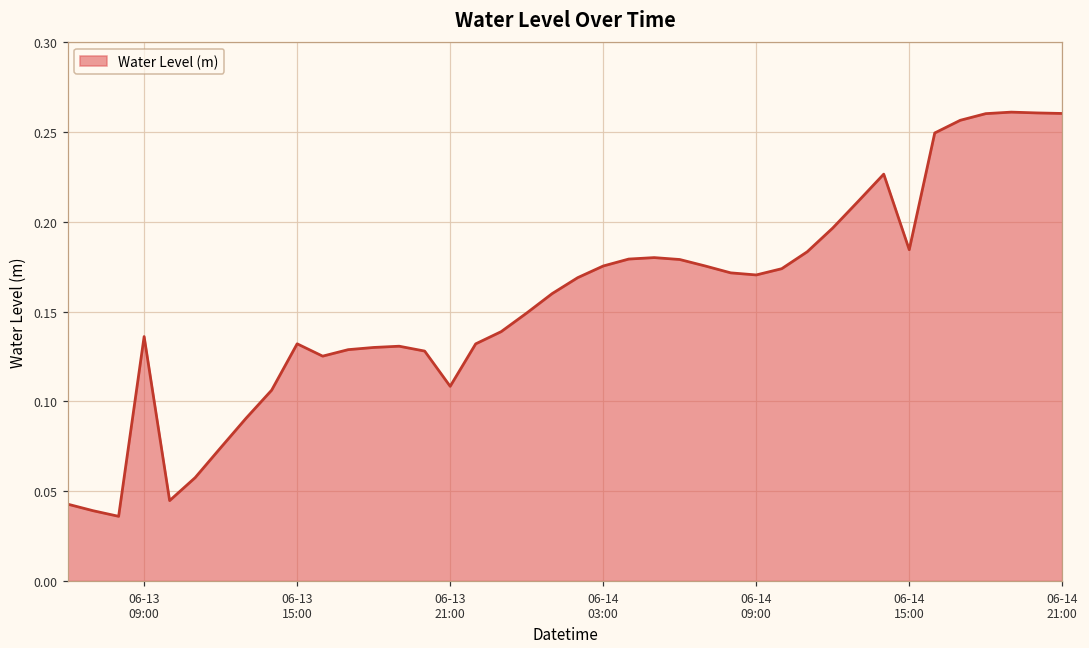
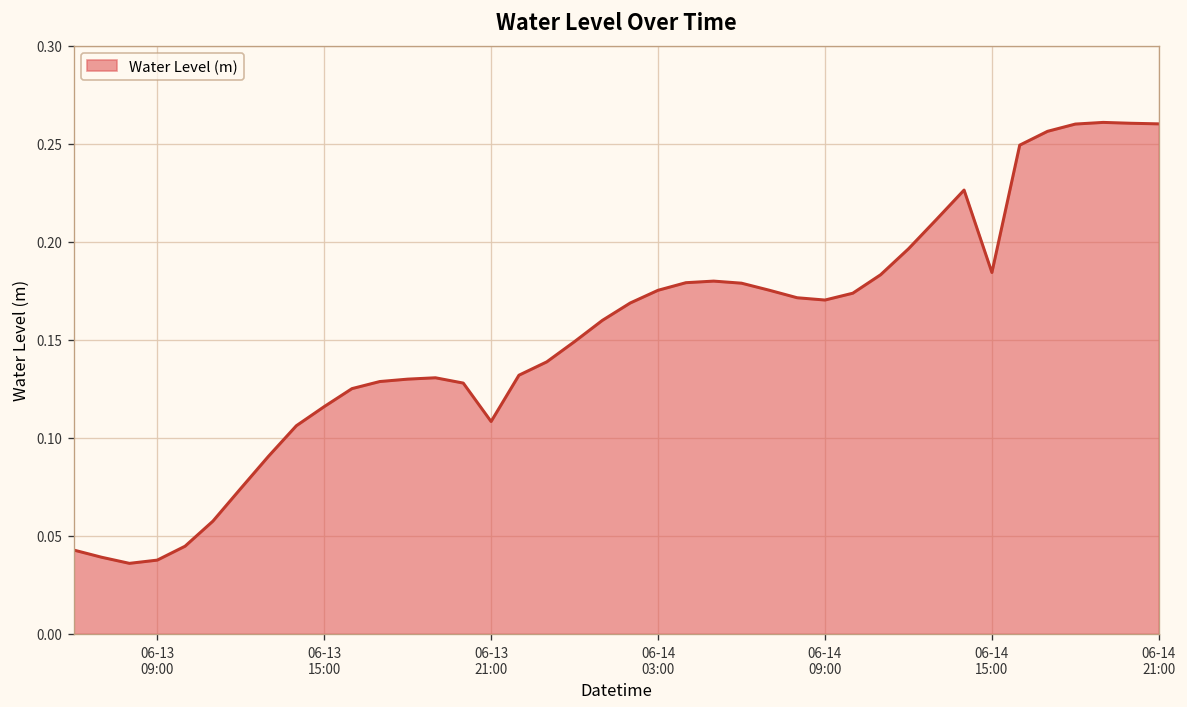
  {
-   "06-13 09:00": 0.136,
-   "06-13 15:00": 0.132,
+   "06-13 09:00": 0.038,
+   "06-13 15:00": 0.116,
    "06-13 21:00": 0.108,
    "06-14 03:00": 0.175,
    "06-14 09:00": 0.170,
    "06-14 15:00": 0.184,
    "06-14 21:00": 0.260
  }
